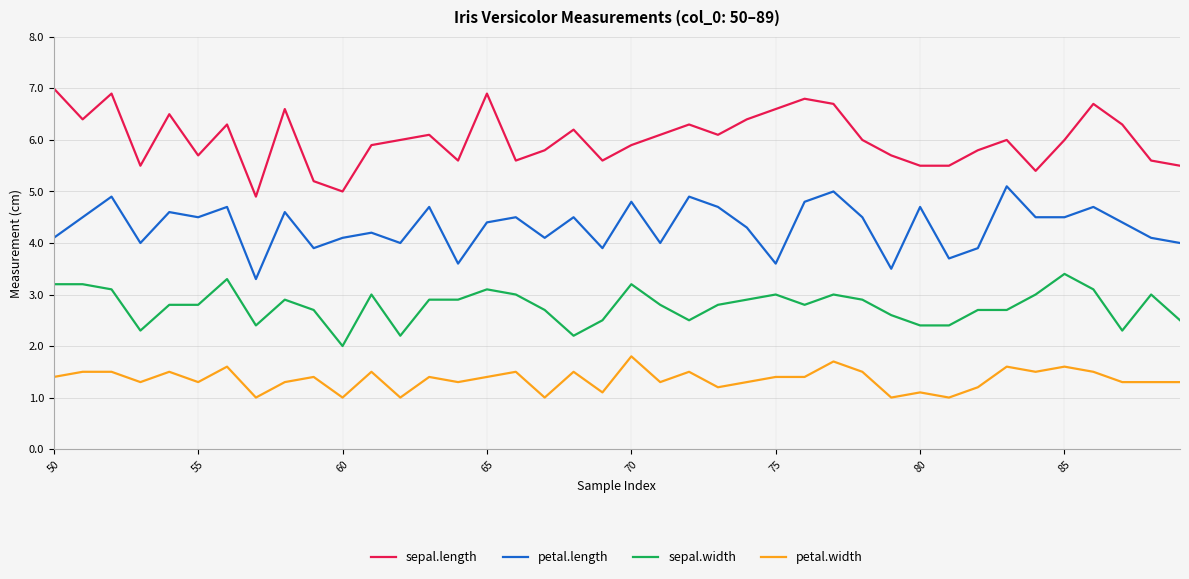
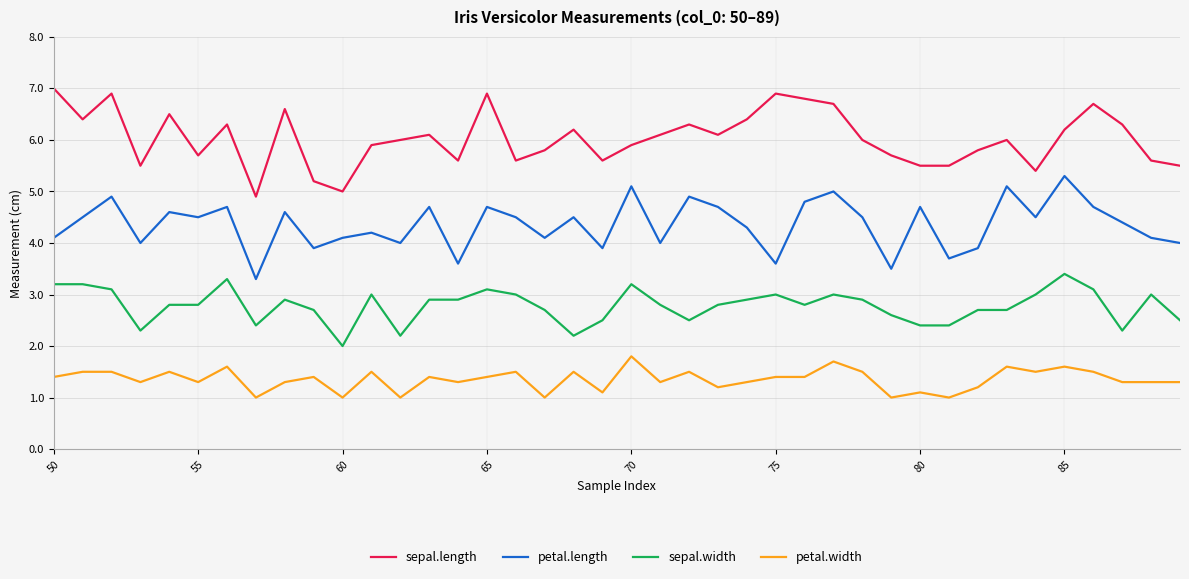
  {
    "sepal.length": {
      "50": 7.0,
      "55": 5.7,
      "60": 5.0,
      "65": 6.9,
      "70": 5.9,
-     "75": 6.6,
+     "75": 6.9,
      "80": 5.5,
-     "85": 6.0
+     "85": 6.2
    },
    "petal.length": {
      "50": 4.1,
      "55": 4.5,
      "60": 4.1,
-     "65": 4.4,
-     "70": 4.8,
+     "65": 4.7,
+     "70": 5.1,
      "75": 3.6,
      "80": 4.7,
-     "85": 4.5
+     "85": 5.3
    },
    "sepal.width": {
      "50": 3.2,
      "55": 2.8,
      "60": 2.0,
      "65": 3.1,
      "70": 3.2,
      "75": 3.0,
      "80": 2.4,
      "85": 3.4
    },
    "petal.width": {
      "50": 1.4,
      "55": 1.3,
      "60": 1.0,
      "65": 1.4,
      "70": 1.8,
      "75": 1.4,
      "80": 1.1,
      "85": 1.6
    }
  }
